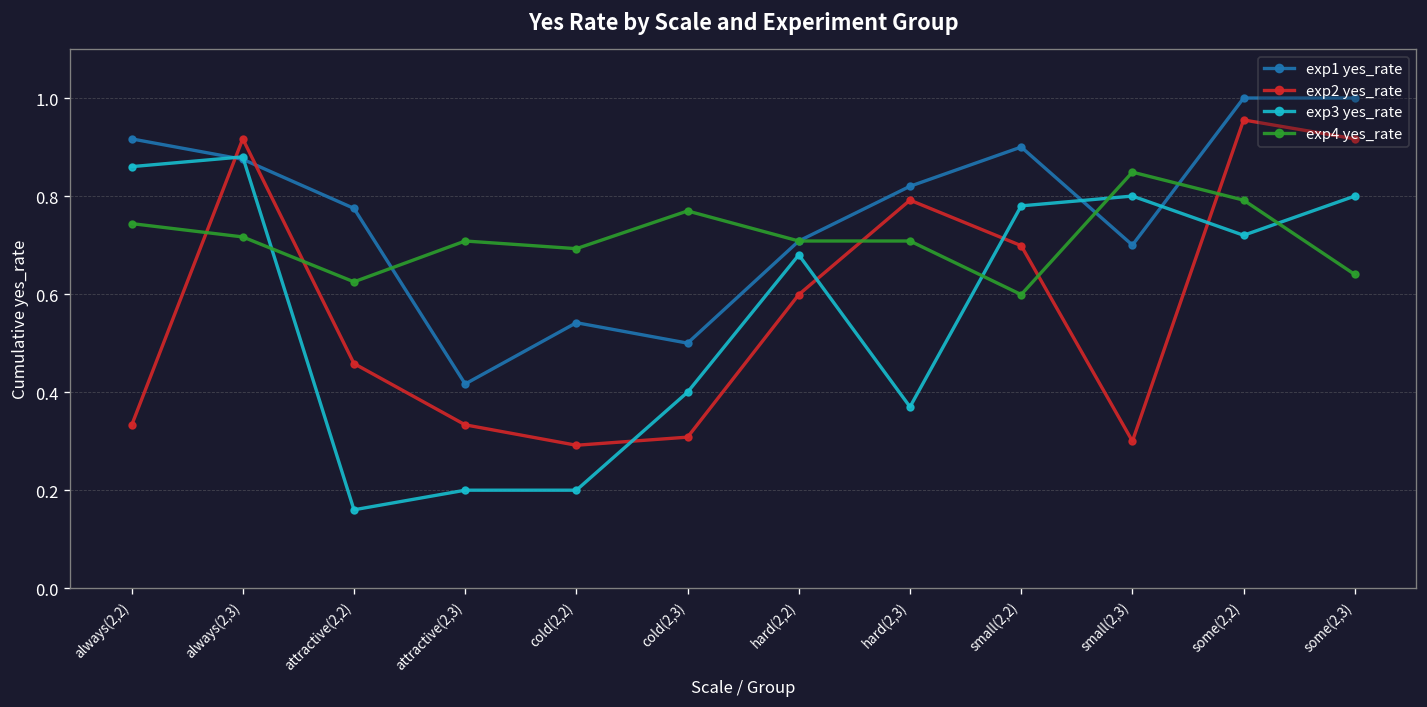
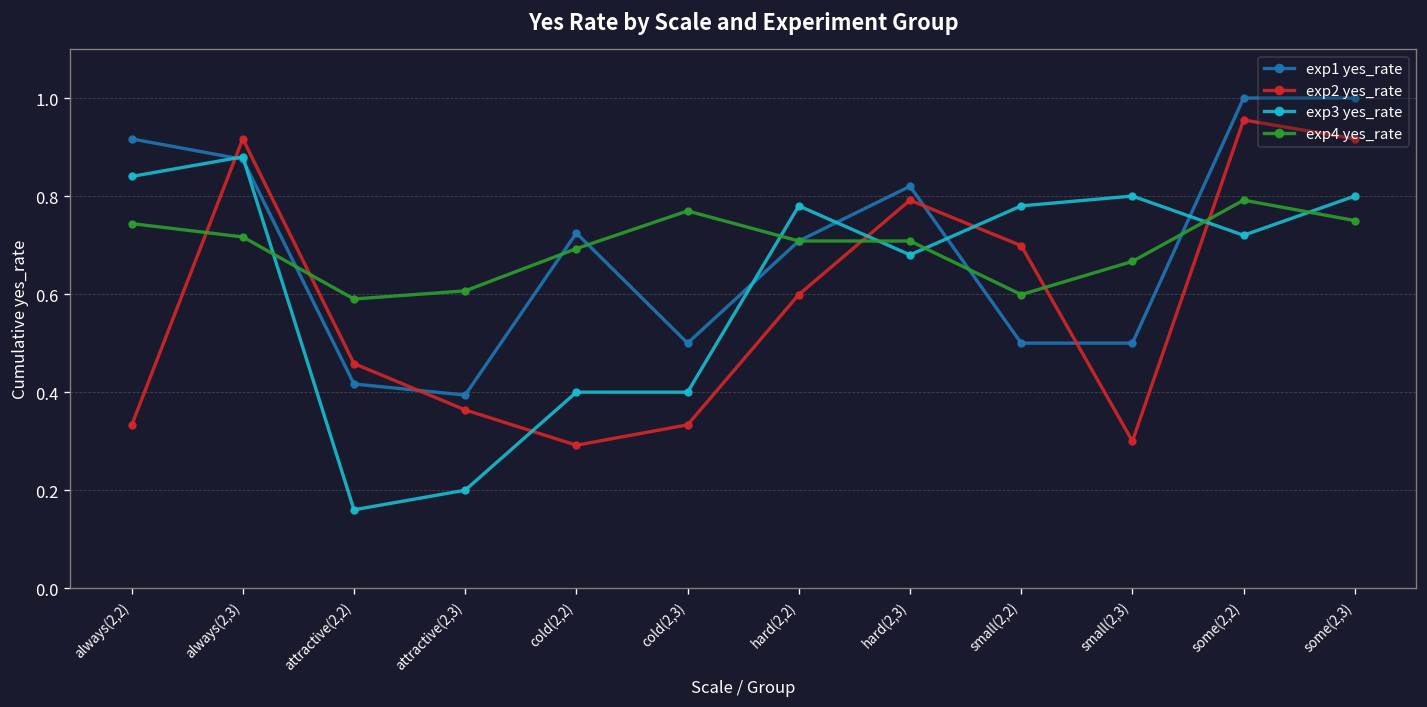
  {
    "exp1 yes_rate": {
      "always(2,2)": 0.92,
-     "attractive(2,2)": 0.77,
-     "attractive(2,3)": 0.42,
-     "cold(2,2)": 0.54,
+     "attractive(2,2)": 0.42,
+     "attractive(2,3)": 0.39,
+     "cold(2,2)": 0.72,
      "cold(2,3)": 0.50,
      "hard(2,3)": 0.82,
-     "small(2,2)": 0.9,
-     "small(2,3)": 0.7,
+     "small(2,2)": 0.5,
+     "small(2,3)": 0.5,
      "some(2,2)": 1.00
    },
    "exp2 yes_rate": {
      "always(2,2)": 0.33,
      "always(2,3)": 0.92,
      "attractive(2,2)": 0.46,
-     "attractive(2,3)": 0.33,
+     "attractive(2,3)": 0.36,
      "cold(2,2)": 0.29,
-     "cold(2,3)": 0.31,
+     "cold(2,3)": 0.33,
      "hard(2,2)": 0.60,
      "hard(2,3)": 0.79,
      "small(2,2)": 0.70,
      "small(2,3)": 0.30,
      "some(2,2)": 0.96
    },
    "exp3 yes_rate": {
-     "always(2,2)": 0.86,
+     "always(2,2)": 0.84,
      "attractive(2,2)": 0.16,
      "attractive(2,3)": 0.20,
-     "cold(2,2)": 0.2,
+     "cold(2,2)": 0.4,
      "cold(2,3)": 0.40,
-     "hard(2,2)": 0.68,
-     "hard(2,3)": 0.37,
+     "hard(2,2)": 0.78,
+     "hard(2,3)": 0.68,
      "small(2,2)": 0.78,
      "small(2,3)": 0.80,
      "some(2,2)": 0.72,
      "some(2,3)": 0.80
    },
    "exp4 yes_rate": {
      "always(2,2)": 0.74,
      "always(2,3)": 0.72,
-     "attractive(2,2)": 0.63,
-     "attractive(2,3)": 0.71,
+     "attractive(2,2)": 0.59,
+     "attractive(2,3)": 0.61,
      "cold(2,2)": 0.69,
      "cold(2,3)": 0.77,
      "hard(2,3)": 0.71,
      "small(2,2)": 0.60,
-     "small(2,3)": 0.85,
+     "small(2,3)": 0.67,
      "some(2,2)": 0.79,
-     "some(2,3)": 0.64
+     "some(2,3)": 0.75
    }
  }
